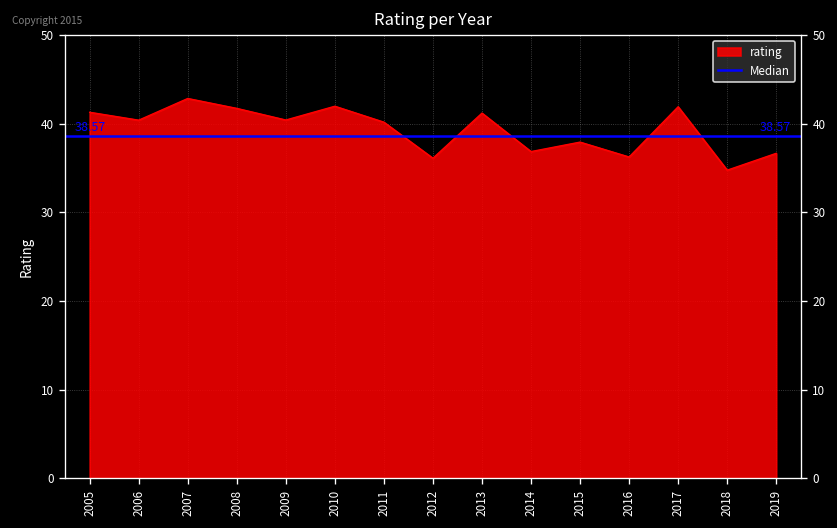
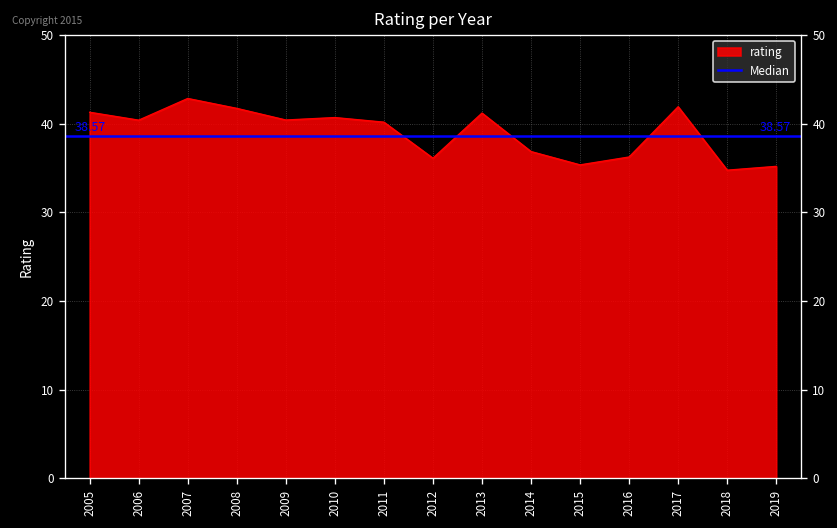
  {
    "2006": 40,
    "2007": 43,
    "2008": 42,
    "2009": 40,
-   "2010": 42,
+   "2010": 41,
    "2011": 40,
    "2012": 36,
    "2013": 41,
    "2014": 37,
-   "2015": 38,
+   "2015": 35,
    "2016": 36,
    "2017": 42,
    "2018": 35,
-   "2019": 37
+   "2019": 35
  }
